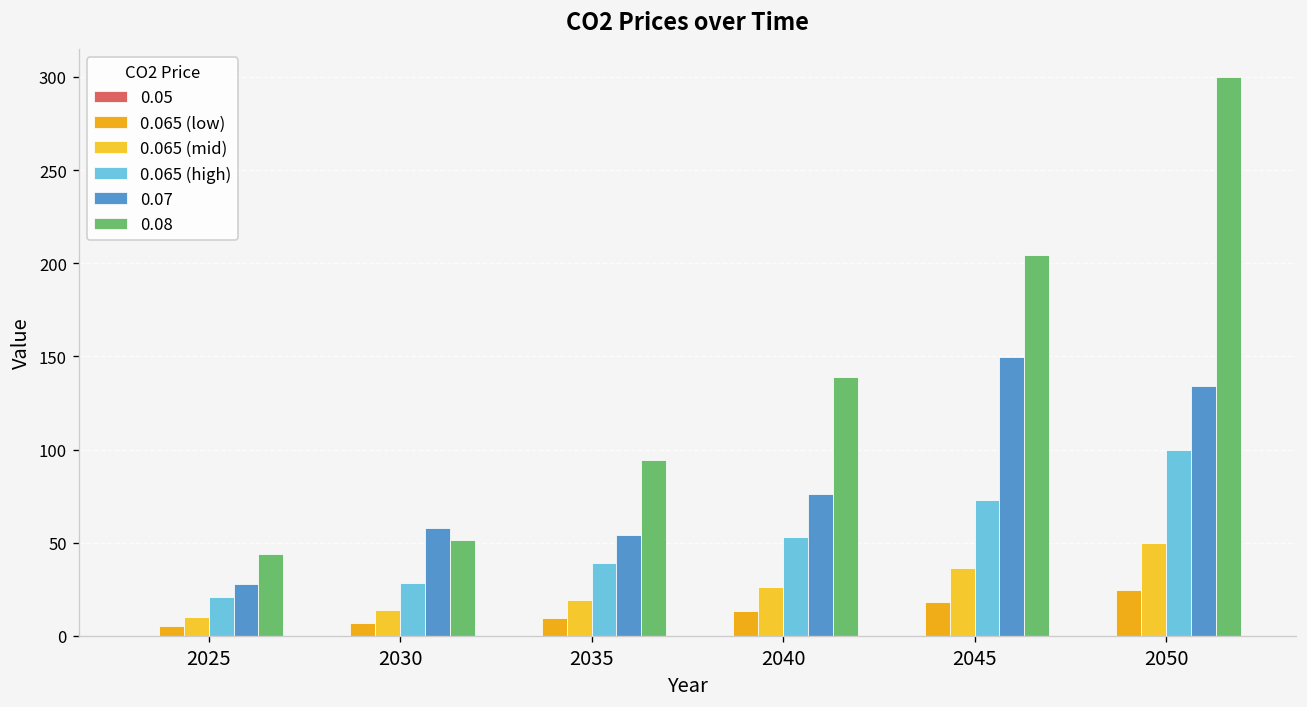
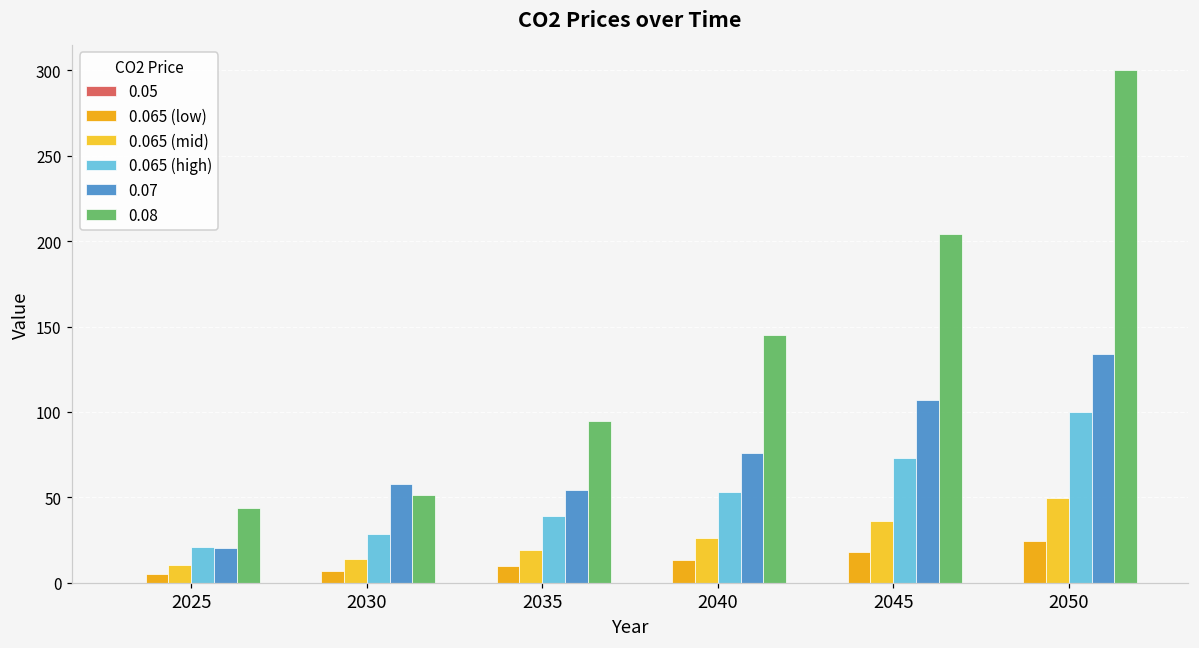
  {
    "0.05": {
      "2025": 0,
      "2030": 0,
      "2035": 0,
      "2040": 0,
      "2045": 0,
      "2050": 0
    },
    "0.065 (high)": {
      "2025": 21,
      "2030": 28,
      "2035": 39,
      "2040": 53,
      "2045": 73,
      "2050": 100
    },
    "0.07": {
-     "2025": 28,
+     "2025": 21,
      "2030": 58,
      "2035": 54,
      "2040": 76,
-     "2045": 150,
+     "2045": 107,
      "2050": 134
    },
    "0.08": {
      "2025": 44,
      "2030": 51,
      "2035": 95,
-     "2040": 139,
+     "2040": 145,
      "2045": 204,
      "2050": 300
    }
  }
